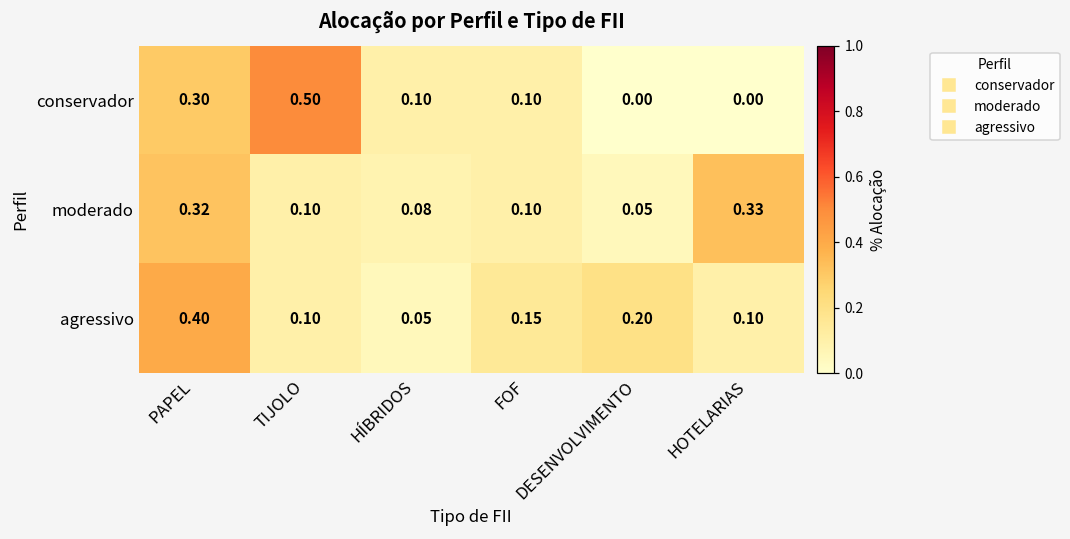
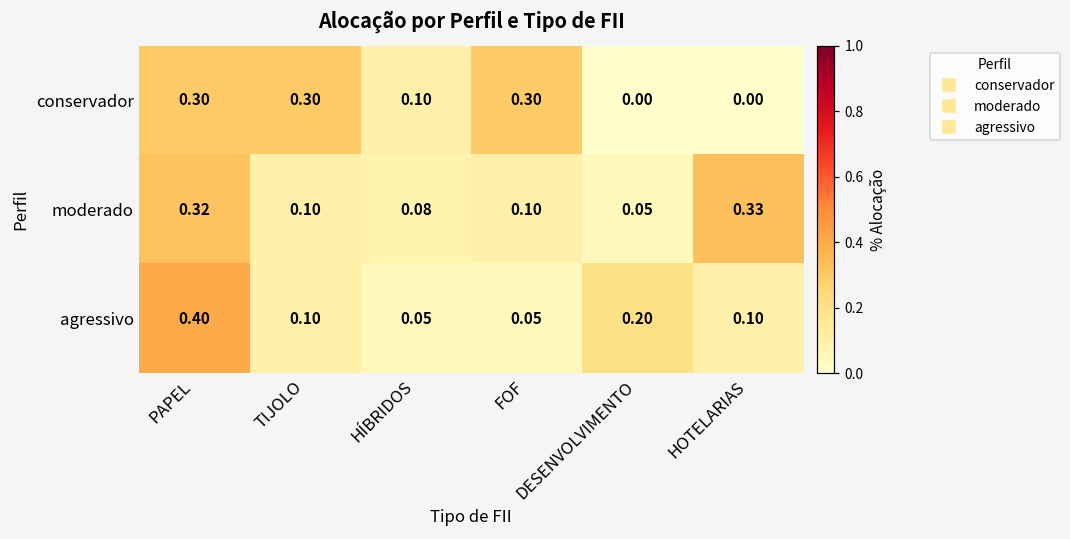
  {
    "conservador": {
      "PAPEL": 0.30,
-     "TIJOLO": 0.50,
+     "TIJOLO": 0.30,
      "HÍBRIDOS": 0.10,
-     "FOF": 0.10,
+     "FOF": 0.30,
      "DESENVOLVIMENTO": 0.00,
      "HOTELARIAS": 0.00
    },
    "moderado": {
      "PAPEL": 0.32,
      "TIJOLO": 0.10,
      "HÍBRIDOS": 0.08,
      "FOF": 0.10,
      "DESENVOLVIMENTO": 0.05,
      "HOTELARIAS": 0.33
    },
    "agressivo": {
      "PAPEL": 0.40,
      "TIJOLO": 0.10,
      "HÍBRIDOS": 0.05,
-     "FOF": 0.15,
+     "FOF": 0.05,
      "DESENVOLVIMENTO": 0.20,
      "HOTELARIAS": 0.10
    }
  }
